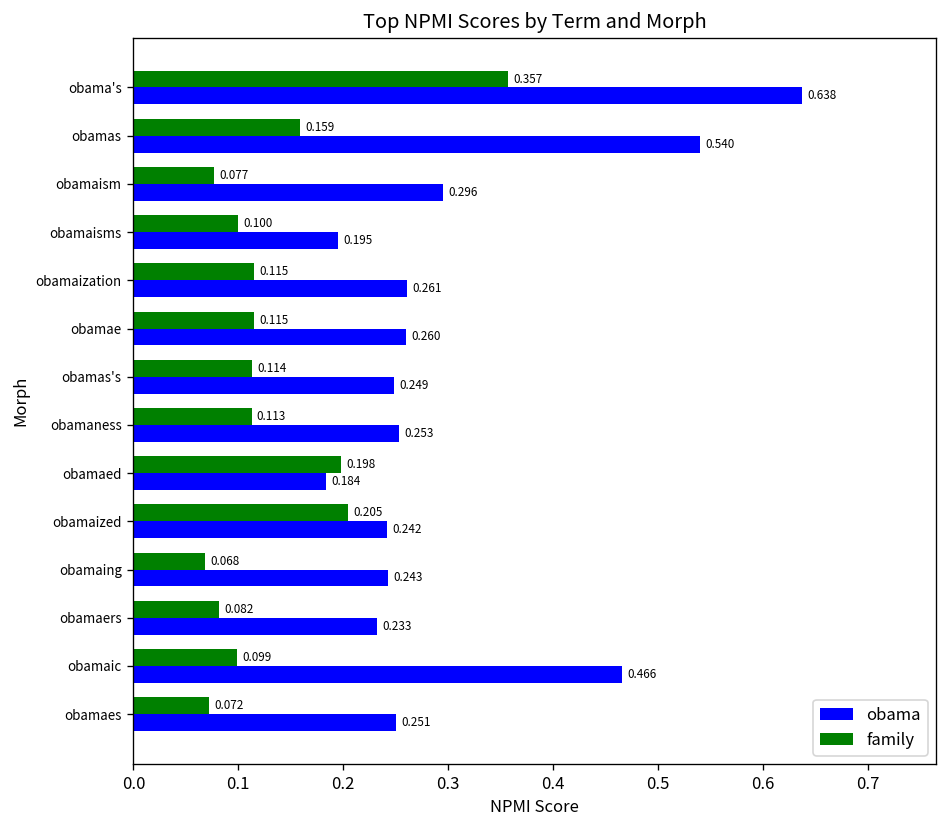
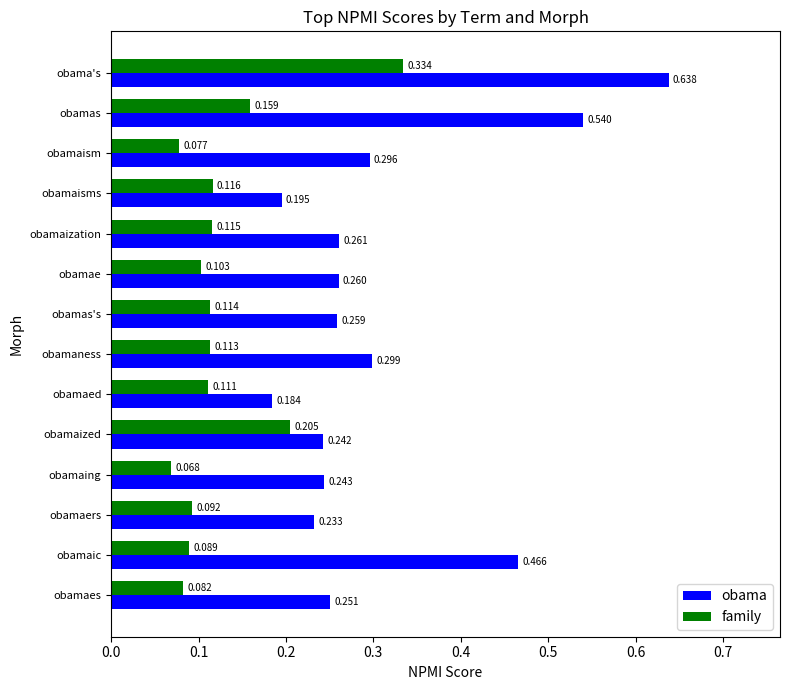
  {
    "obama": {
      "obama's": 0.638,
      "obamas": 0.540,
      "obamaism": 0.296,
      "obamaisms": 0.195,
      "obamaization": 0.261,
      "obamae": 0.260,
-     "obamas's": 0.249,
-     "obamaness": 0.253,
+     "obamas's": 0.259,
+     "obamaness": 0.299,
      "obamaed": 0.184,
      "obamaized": 0.242,
      "obamaing": 0.243,
      "obamaers": 0.233,
      "obamaic": 0.466,
      "obamaes": 0.251
    },
    "family": {
-     "obama's": 0.357,
+     "obama's": 0.334,
      "obamas": 0.159,
      "obamaism": 0.077,
-     "obamaisms": 0.100,
+     "obamaisms": 0.116,
      "obamaization": 0.115,
-     "obamae": 0.115,
+     "obamae": 0.103,
      "obamas's": 0.114,
      "obamaness": 0.113,
-     "obamaed": 0.198,
+     "obamaed": 0.111,
      "obamaized": 0.205,
      "obamaing": 0.068,
-     "obamaers": 0.082,
-     "obamaic": 0.099,
-     "obamaes": 0.072
+     "obamaers": 0.092,
+     "obamaic": 0.089,
+     "obamaes": 0.082
    }
  }
